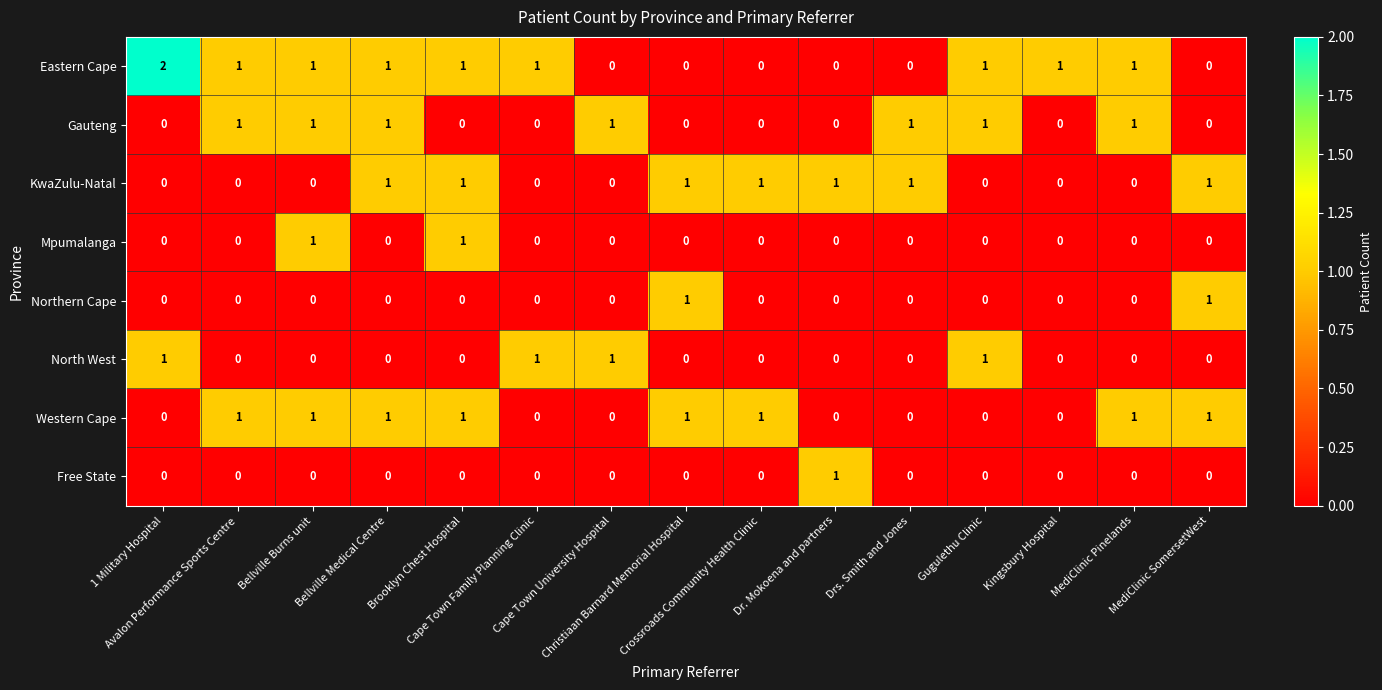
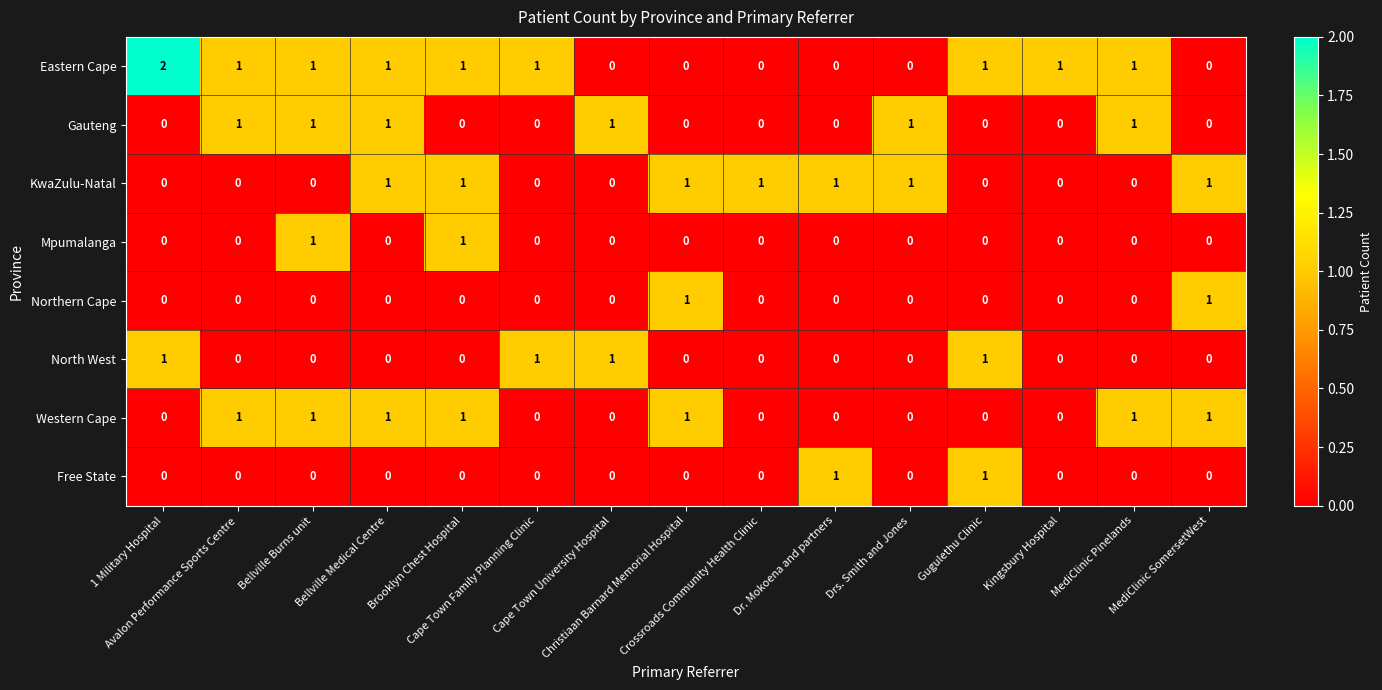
  {
    "Eastern Cape": {
      "1 Military Hospital": 2,
      "Avalon Performance Sports Centre": 1,
      "Bellville Burns unit": 1,
      "Bellville Medical Centre": 1,
      "Brooklyn Chest Hospital": 1,
      "Cape Town Family Planning Clinic": 1,
      "Cape Town University Hospital": 0,
      "Christiaan Barnard Memorial Hospital": 0,
      "Crossroads Community Health Clinic": 0,
      "Dr. Mokoena and partners": 0,
      "Drs. Smith and Jones": 0,
      "Gugulethu Clinic": 1,
      "Kingsbury Hospital": 1,
      "MediClinic Pinelands": 1,
      "MediClinic SomersetWest": 0
    },
    "Gauteng": {
      "1 Military Hospital": 0,
      "Avalon Performance Sports Centre": 1,
      "Bellville Burns unit": 1,
      "Bellville Medical Centre": 1,
      "Brooklyn Chest Hospital": 0,
      "Cape Town Family Planning Clinic": 0,
      "Cape Town University Hospital": 1,
      "Christiaan Barnard Memorial Hospital": 0,
      "Crossroads Community Health Clinic": 0,
      "Dr. Mokoena and partners": 0,
      "Drs. Smith and Jones": 1,
-     "Gugulethu Clinic": 1,
+     "Gugulethu Clinic": 0,
      "Kingsbury Hospital": 0,
      "MediClinic Pinelands": 1,
      "MediClinic SomersetWest": 0
    },
    "KwaZulu-Natal": {
      "1 Military Hospital": 0,
      "Avalon Performance Sports Centre": 0,
      "Bellville Burns unit": 0,
      "Bellville Medical Centre": 1,
      "Brooklyn Chest Hospital": 1,
      "Cape Town Family Planning Clinic": 0,
      "Cape Town University Hospital": 0,
      "Christiaan Barnard Memorial Hospital": 1,
      "Crossroads Community Health Clinic": 1,
      "Dr. Mokoena and partners": 1,
      "Drs. Smith and Jones": 1,
      "Gugulethu Clinic": 0,
      "Kingsbury Hospital": 0,
      "MediClinic Pinelands": 0,
      "MediClinic SomersetWest": 1
    },
    "Mpumalanga": {
      "1 Military Hospital": 0,
      "Avalon Performance Sports Centre": 0,
      "Bellville Burns unit": 1,
      "Bellville Medical Centre": 0,
      "Brooklyn Chest Hospital": 1,
      "Cape Town Family Planning Clinic": 0,
      "Cape Town University Hospital": 0,
      "Christiaan Barnard Memorial Hospital": 0,
      "Crossroads Community Health Clinic": 0,
      "Dr. Mokoena and partners": 0,
      "Drs. Smith and Jones": 0,
      "Gugulethu Clinic": 0,
      "Kingsbury Hospital": 0,
      "MediClinic Pinelands": 0,
      "MediClinic SomersetWest": 0
    },
    "Northern Cape": {
      "1 Military Hospital": 0,
      "Avalon Performance Sports Centre": 0,
      "Bellville Burns unit": 0,
      "Bellville Medical Centre": 0,
      "Brooklyn Chest Hospital": 0,
      "Cape Town Family Planning Clinic": 0,
      "Cape Town University Hospital": 0,
      "Christiaan Barnard Memorial Hospital": 1,
      "Crossroads Community Health Clinic": 0,
      "Dr. Mokoena and partners": 0,
      "Drs. Smith and Jones": 0,
      "Gugulethu Clinic": 0,
      "Kingsbury Hospital": 0,
      "MediClinic Pinelands": 0,
      "MediClinic SomersetWest": 1
    },
    "North West": {
      "1 Military Hospital": 1,
      "Avalon Performance Sports Centre": 0,
      "Bellville Burns unit": 0,
      "Bellville Medical Centre": 0,
      "Brooklyn Chest Hospital": 0,
      "Cape Town Family Planning Clinic": 1,
      "Cape Town University Hospital": 1,
      "Christiaan Barnard Memorial Hospital": 0,
      "Crossroads Community Health Clinic": 0,
      "Dr. Mokoena and partners": 0,
      "Drs. Smith and Jones": 0,
      "Gugulethu Clinic": 1,
      "Kingsbury Hospital": 0,
      "MediClinic Pinelands": 0,
      "MediClinic SomersetWest": 0
    },
    "Western Cape": {
      "1 Military Hospital": 0,
      "Avalon Performance Sports Centre": 1,
      "Bellville Burns unit": 1,
      "Bellville Medical Centre": 1,
      "Brooklyn Chest Hospital": 1,
      "Cape Town Family Planning Clinic": 0,
      "Cape Town University Hospital": 0,
      "Christiaan Barnard Memorial Hospital": 1,
-     "Crossroads Community Health Clinic": 1,
+     "Crossroads Community Health Clinic": 0,
      "Dr. Mokoena and partners": 0,
      "Drs. Smith and Jones": 0,
      "Gugulethu Clinic": 0,
      "Kingsbury Hospital": 0,
      "MediClinic Pinelands": 1,
      "MediClinic SomersetWest": 1
    },
    "Free State": {
      "1 Military Hospital": 0,
      "Avalon Performance Sports Centre": 0,
      "Bellville Burns unit": 0,
      "Bellville Medical Centre": 0,
      "Brooklyn Chest Hospital": 0,
      "Cape Town Family Planning Clinic": 0,
      "Cape Town University Hospital": 0,
      "Christiaan Barnard Memorial Hospital": 0,
      "Crossroads Community Health Clinic": 0,
      "Dr. Mokoena and partners": 1,
      "Drs. Smith and Jones": 0,
-     "Gugulethu Clinic": 0,
+     "Gugulethu Clinic": 1,
      "Kingsbury Hospital": 0,
      "MediClinic Pinelands": 0,
      "MediClinic SomersetWest": 0
    }
  }
